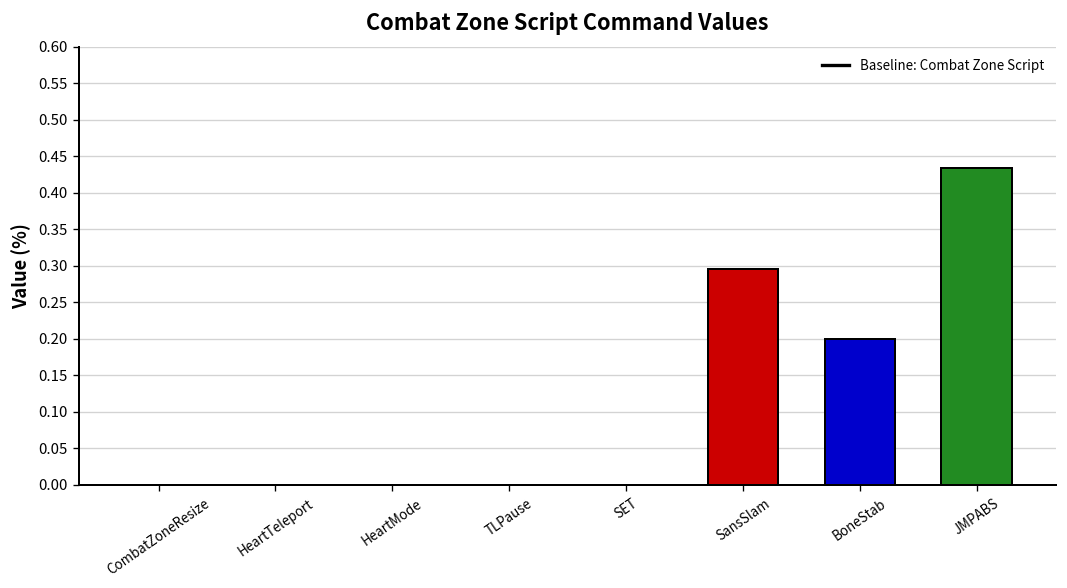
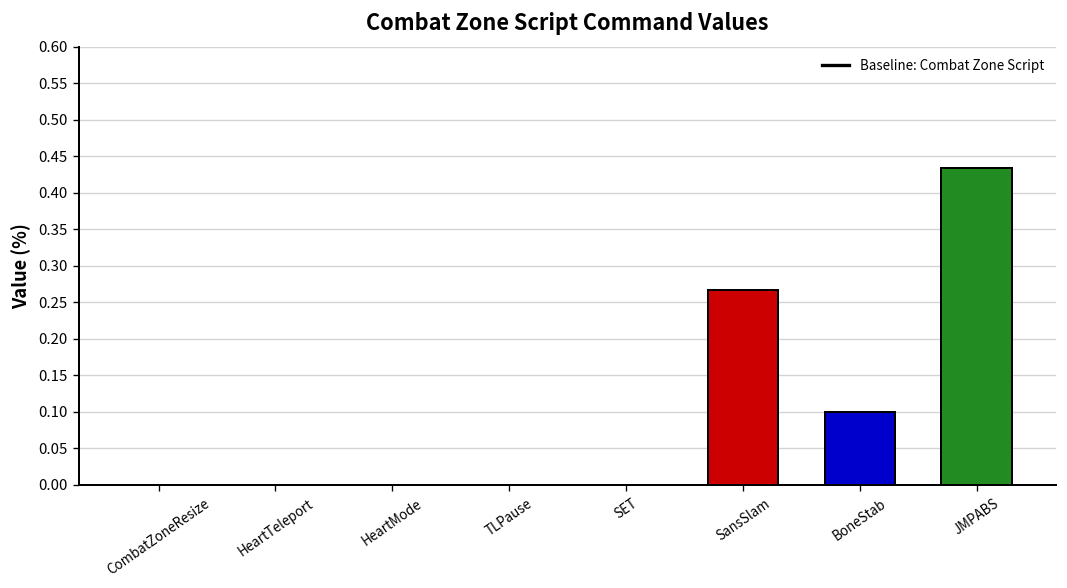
  {
    "CombatZoneResize": 0.00,
    "HeartTeleport": 0.00,
    "HeartMode": 0.00,
    "TLPause": 0.00,
    "SET": 0.00,
-   "SansSlam": 0.30,
-   "BoneStab": 0.2,
+   "SansSlam": 0.27,
+   "BoneStab": 0.1,
    "JMPABS": 0.43
  }
